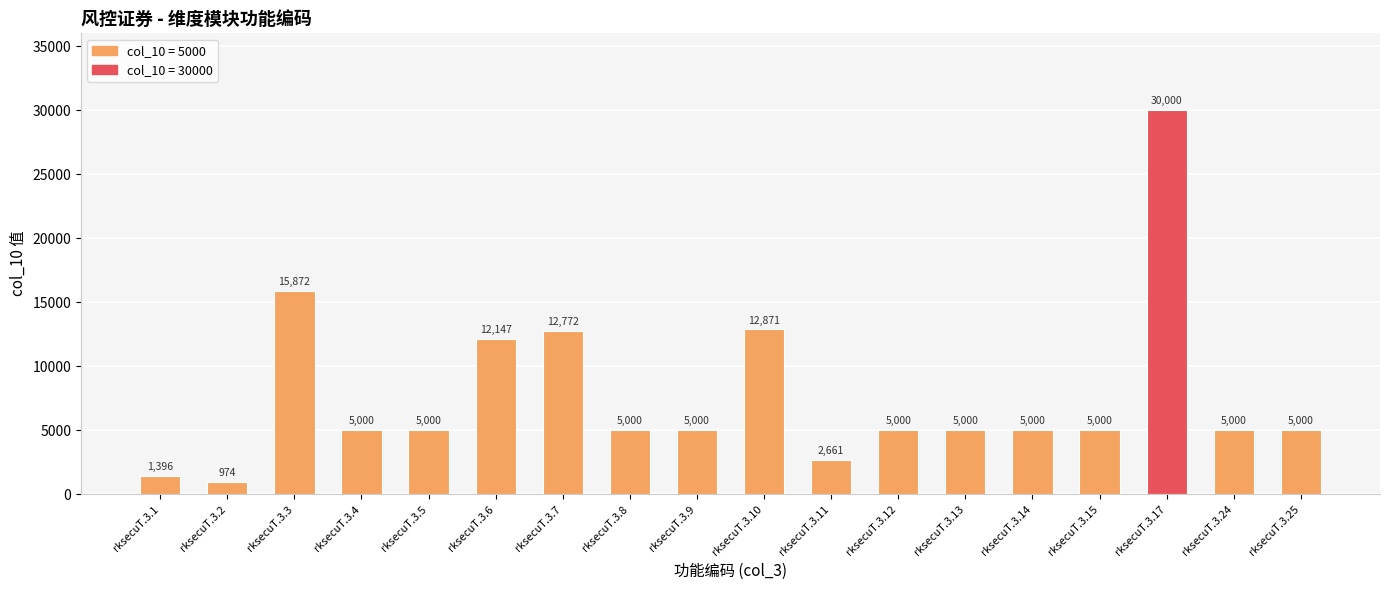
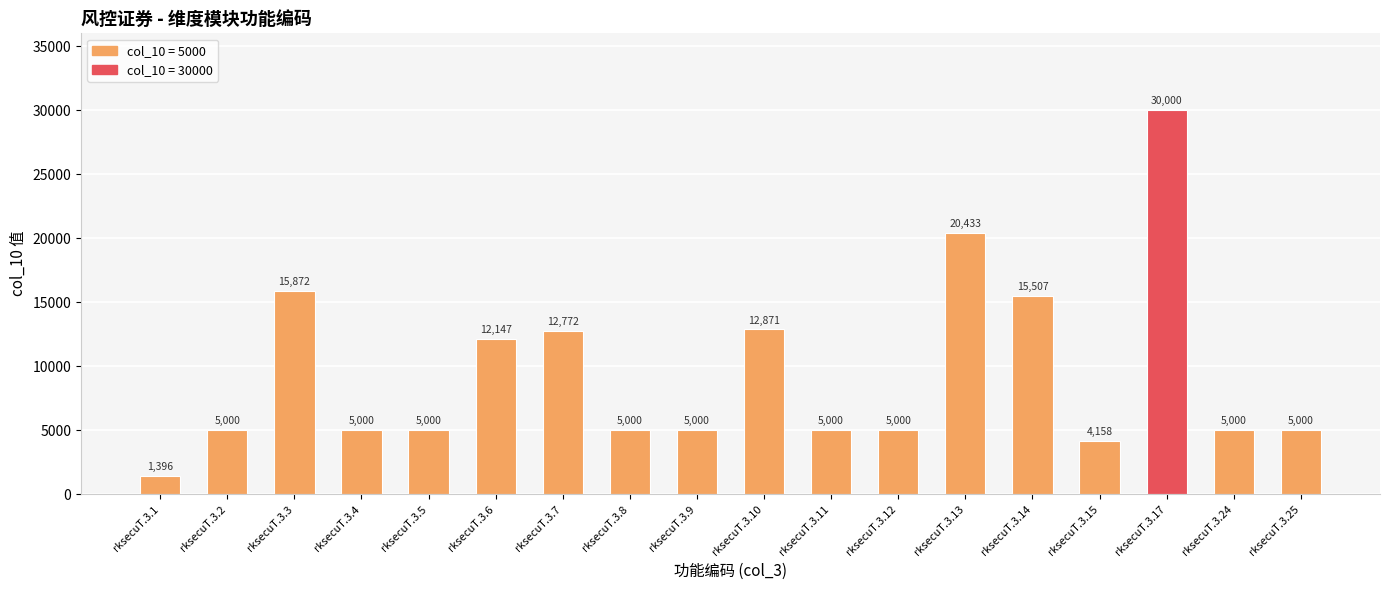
  {
    "rksecuT.3.1": "1,396",
-   "rksecuT.3.2": "974",
+   "rksecuT.3.2": "5,000",
    "rksecuT.3.3": "15,872",
    "rksecuT.3.4": "5,000",
    "rksecuT.3.5": "5,000",
    "rksecuT.3.6": "12,147",
    "rksecuT.3.7": "12,772",
    "rksecuT.3.8": "5,000",
    "rksecuT.3.9": "5,000",
    "rksecuT.3.10": "12,871",
-   "rksecuT.3.11": "2,661",
+   "rksecuT.3.11": "5,000",
    "rksecuT.3.12": "5,000",
-   "rksecuT.3.13": "5,000",
-   "rksecuT.3.14": "5,000",
-   "rksecuT.3.15": "5,000",
+   "rksecuT.3.13": "20,433",
+   "rksecuT.3.14": "15,507",
+   "rksecuT.3.15": "4,158",
    "rksecuT.3.17": "30,000",
    "rksecuT.3.24": "5,000",
    "rksecuT.3.25": "5,000"
  }
